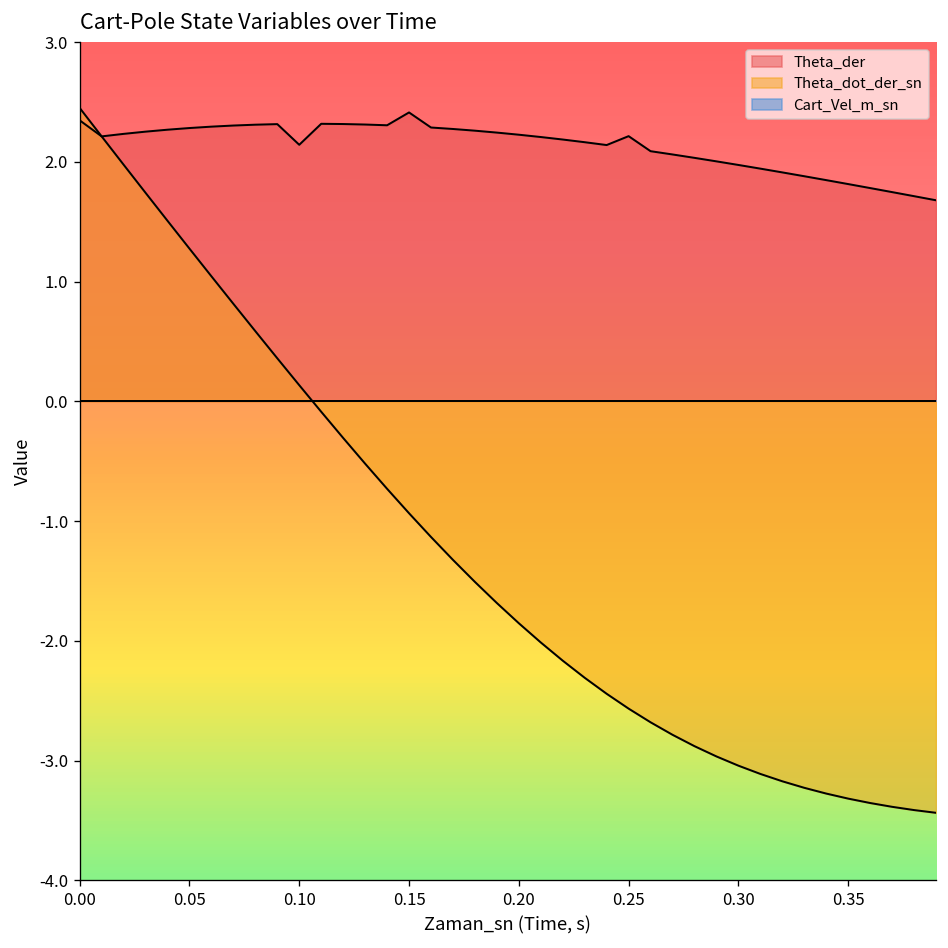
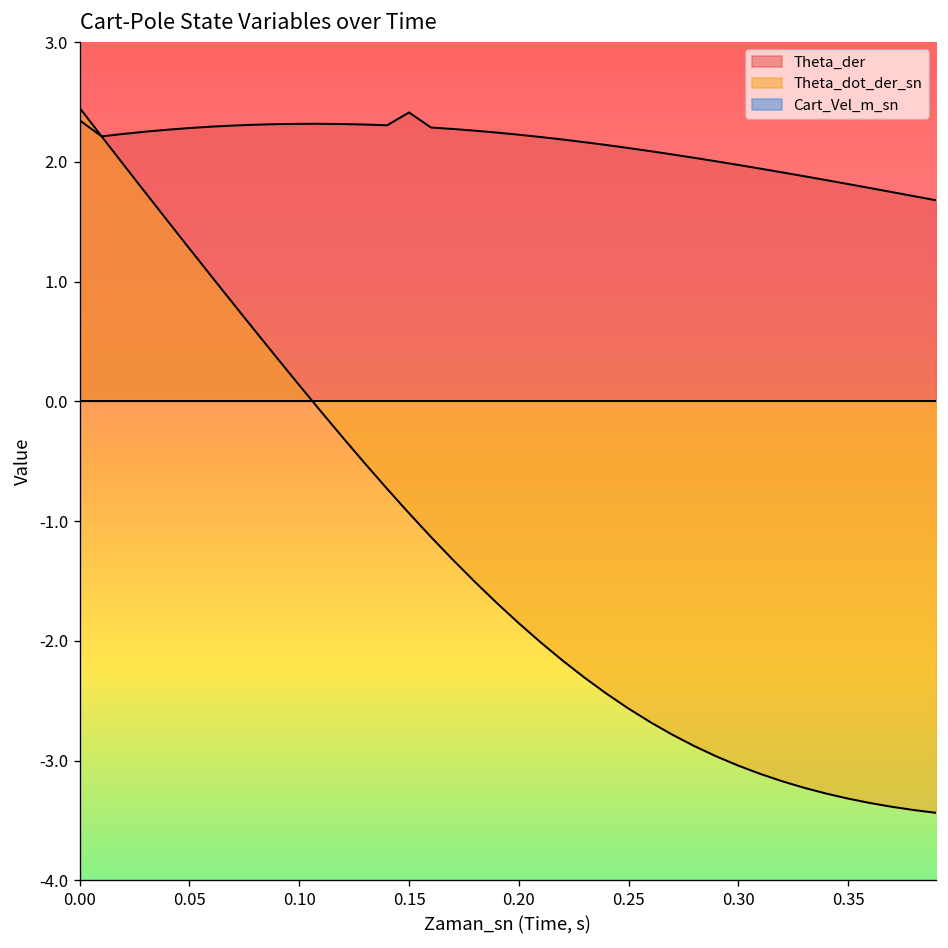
  {
    "Theta_der": {
      "0.00": 2.3,
      "0.05": 2.3,
-     "0.10": 2.1,
+     "0.10": 2.3,
      "0.15": 2.4,
      "0.20": 2.2,
-     "0.25": 2.2,
+     "0.25": 2.1,
      "0.30": 2.0,
      "0.35": 1.8
    },
    "Cart_Vel_m_sn": {
      "0.00": 0.0,
      "0.05": 0.0,
      "0.10": 0.0
    }
  }
